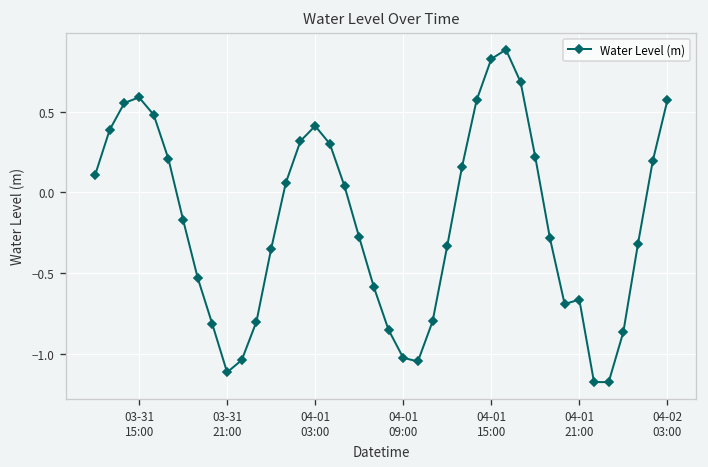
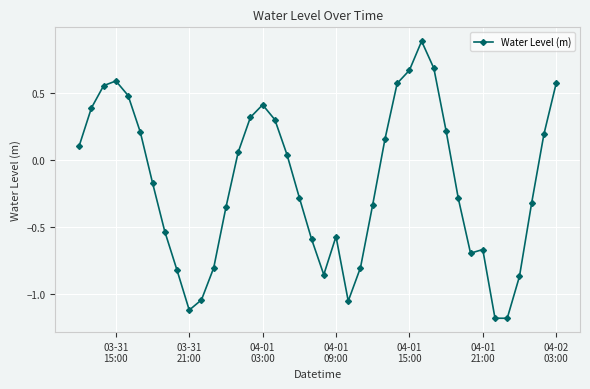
  {
    "03-31 15:00": 0.59,
    "03-31 21:00": -1.12,
    "04-01 03:00": 0.41,
-   "04-01 09:00": -1.03,
-   "04-01 15:00": 0.83,
+   "04-01 09:00": -0.57,
+   "04-01 15:00": 0.67,
    "04-01 21:00": -0.67,
    "04-02 03:00": 0.57
  }
